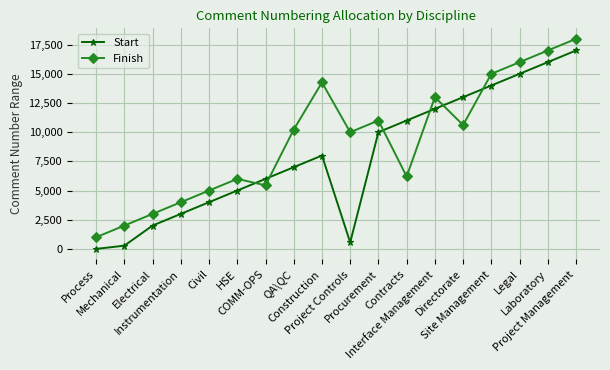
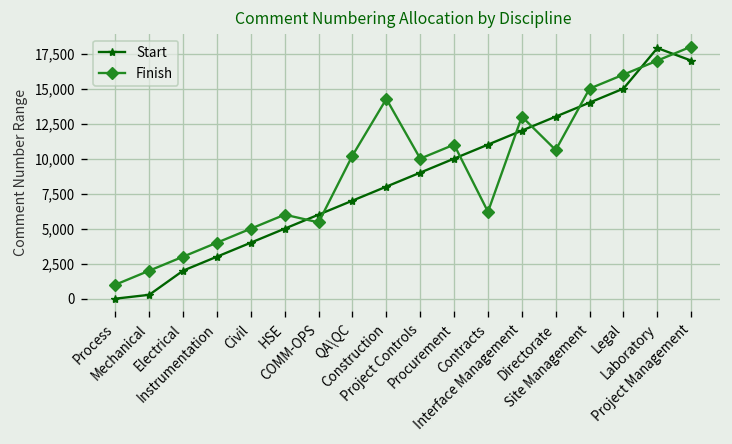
  {
    "Start": {
      "Process": "0",
      "Mechanical": "300",
      "Electrical": "2,000",
      "Instrumentation": "3,000",
      "Civil": "4,000",
      "HSE": "5,000",
      "COMM-OPS": "6,000",
      "QA\\QC": "7,000",
      "Construction": "8,000",
-     "Project Controls": "600",
+     "Project Controls": "9,000",
      "Procurement": "10,000",
      "Contracts": "11,000",
      "Interface Management": "12,000",
      "Directorate": "13,000",
      "Site Management": "14,000",
      "Legal": "15,000",
-     "Laboratory": "16,000",
+     "Laboratory": "17,900",
      "Project Management": "17,000"
    },
    "Finish": {
      "Process": "1,000",
      "Mechanical": "2,000",
      "Electrical": "3,000",
      "Instrumentation": "4,000",
      "Civil": "5,000",
      "HSE": "6,000",
      "COMM-OPS": "5,400",
      "QA\\QC": "10,200",
      "Construction": "14,300",
      "Project Controls": "10,000",
      "Procurement": "11,000",
      "Contracts": "6,200",
      "Interface Management": "13,000",
      "Directorate": "10,600",
      "Site Management": "15,000",
      "Legal": "16,000",
      "Laboratory": "17,000",
      "Project Management": "18,000"
    }
  }
